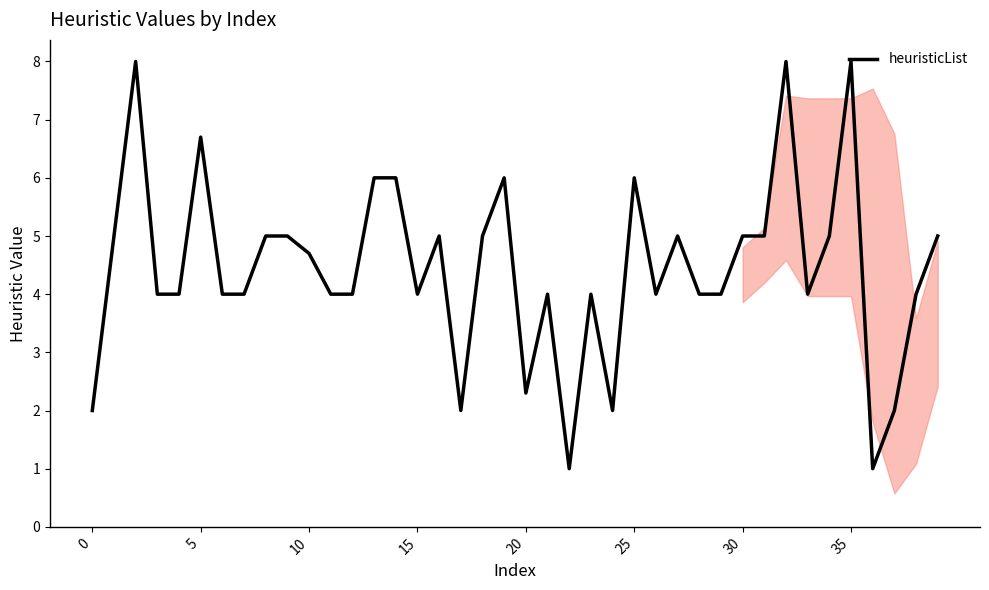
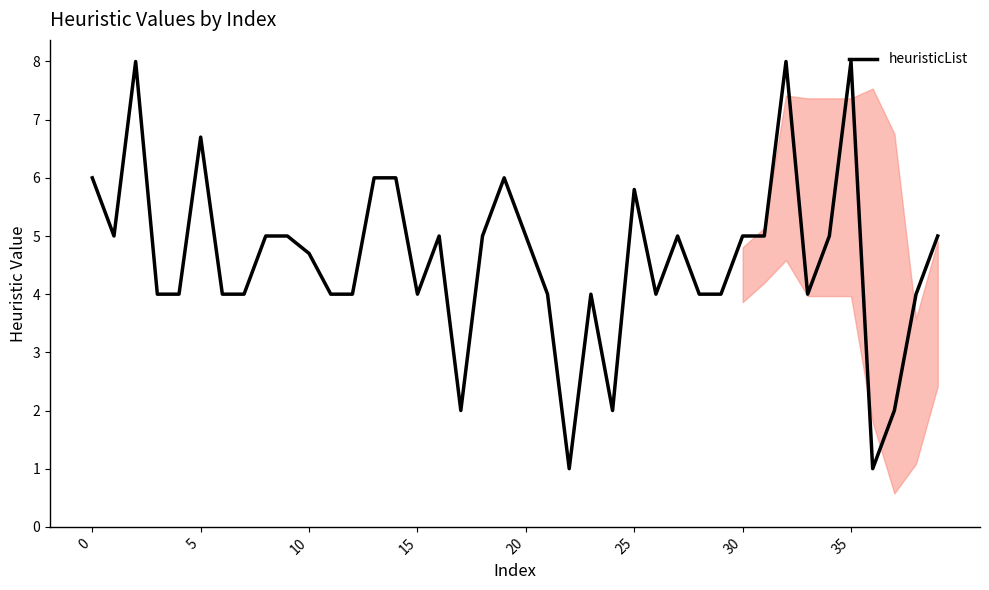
  {
    "heuristicList": {
-     "0": 2,
+     "0": 6,
      "5": 6.7,
      "10": 4.7,
      "15": 4.0,
-     "20": 2.3,
-     "25": 6.0,
+     "20": 5.0,
+     "25": 5.8,
      "30": 5.0,
      "35": 8.0
    }
  }
